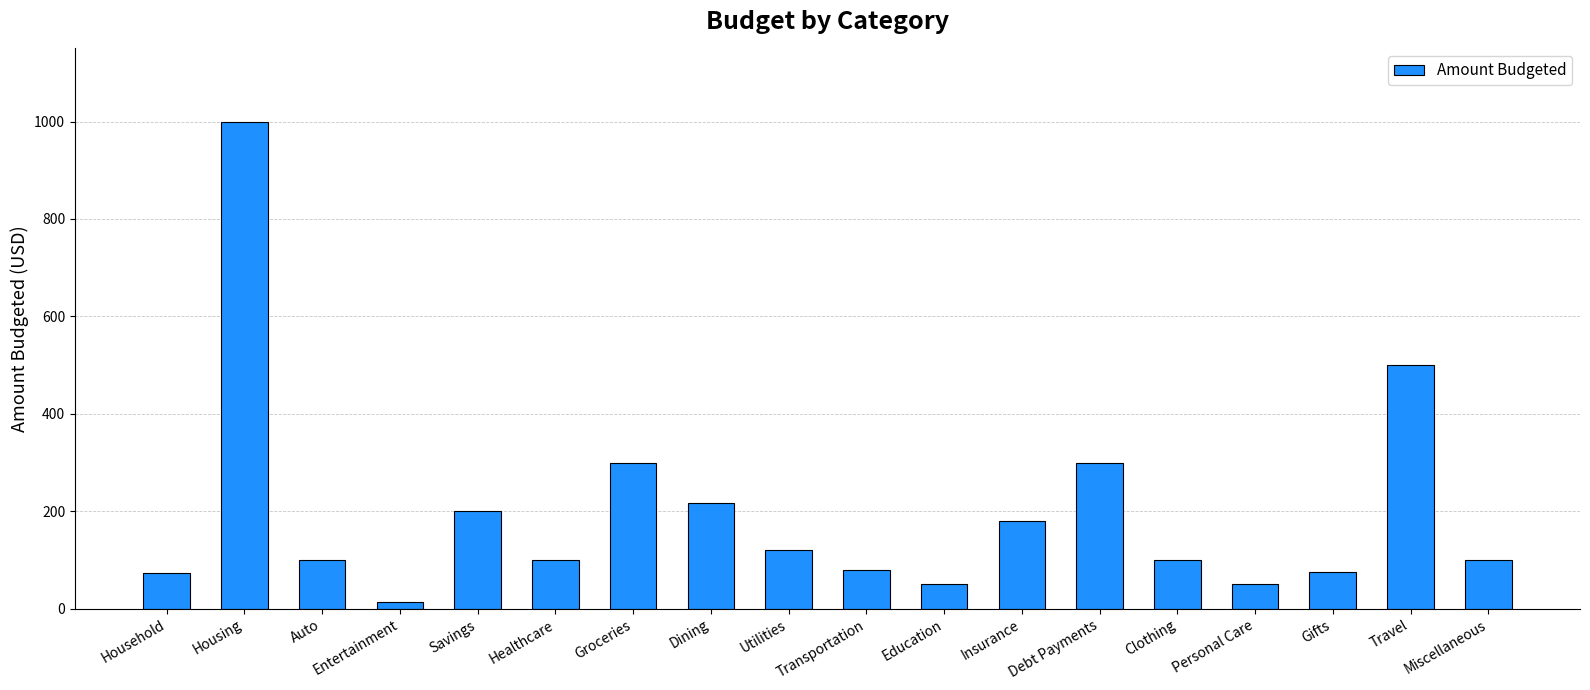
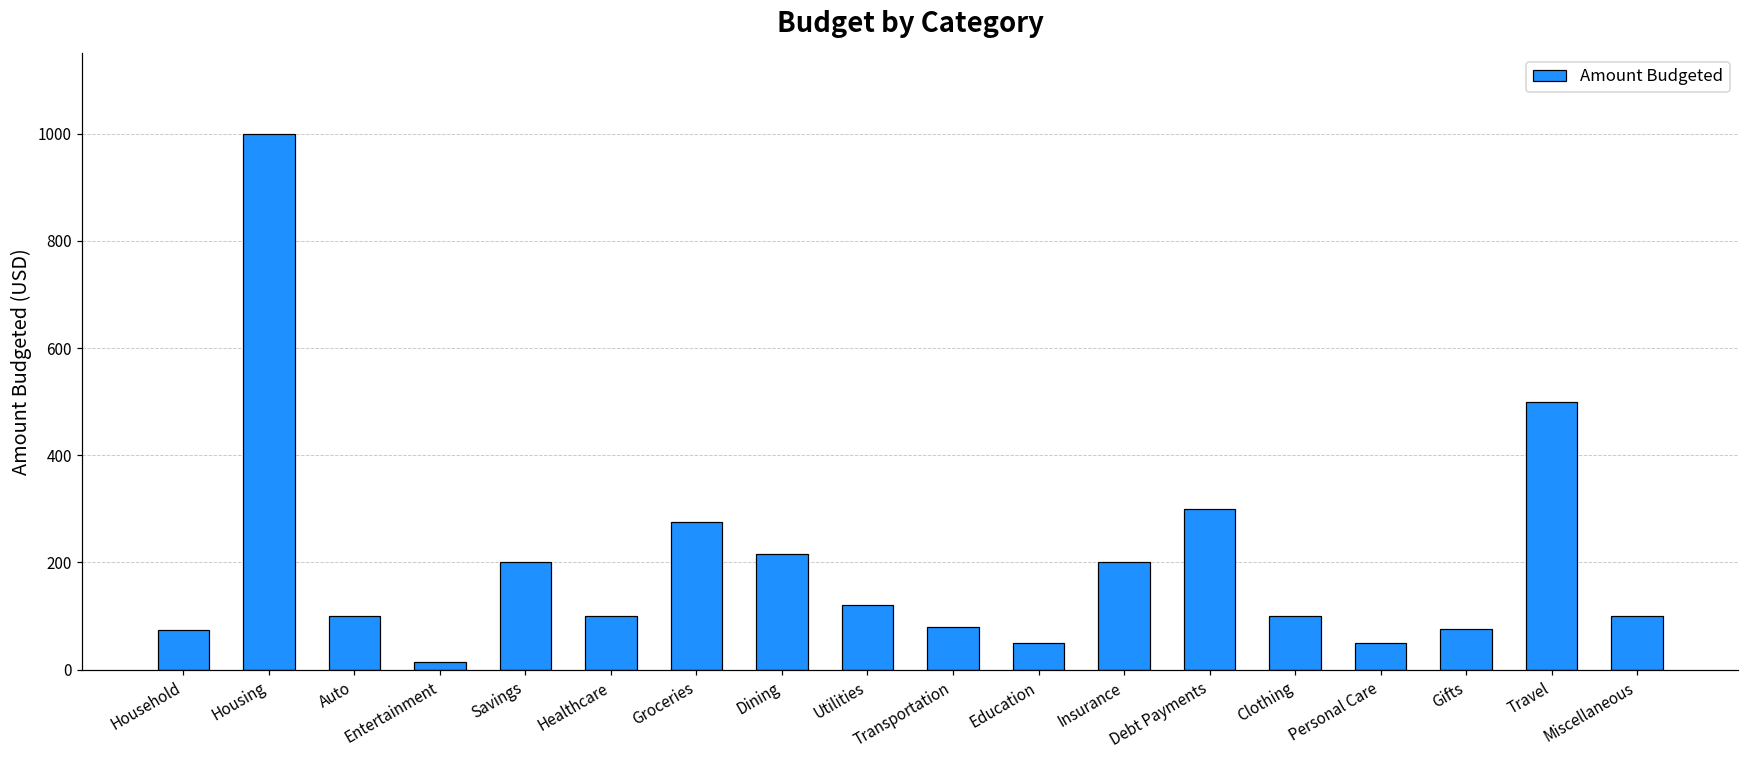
  {
    "Household": 70,
    "Housing": 1000,
    "Auto": 100,
    "Entertainment": 10,
    "Savings": 200,
    "Healthcare": 100,
-   "Groceries": 300,
+   "Groceries": 280,
    "Dining": 220,
    "Utilities": 120,
    "Transportation": 80,
    "Education": 50,
-   "Insurance": 180,
+   "Insurance": 200,
    "Debt Payments": 300,
    "Clothing": 100,
    "Personal Care": 50,
    "Gifts": 80,
    "Travel": 500,
    "Miscellaneous": 100
  }
